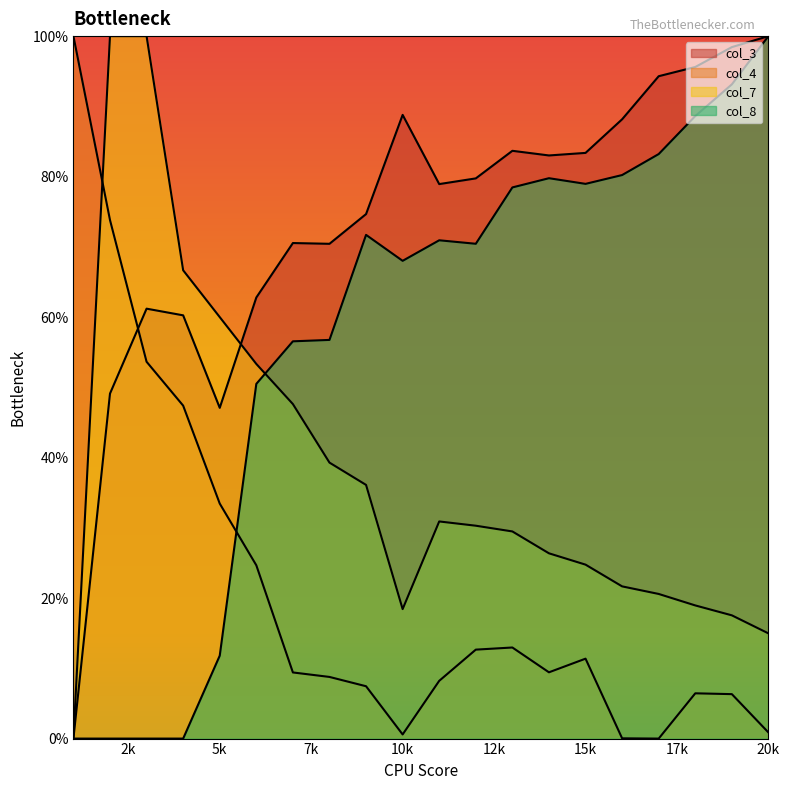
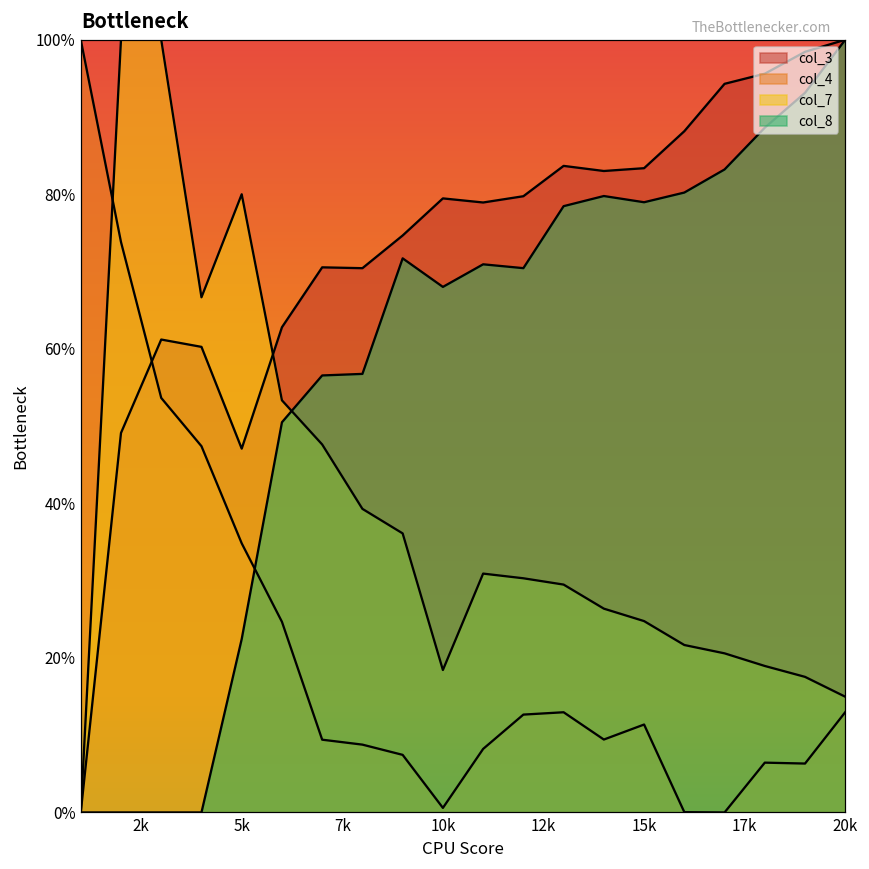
  {
    "col_3": {
      "5k": "47%",
-     "10k": "89%",
+     "10k": "79%",
      "15k": "83%"
    },
    "col_4": {
-     "5k": "33%",
+     "5k": "35%",
      "10k": "1%",
      "15k": "11%",
-     "20k": "1%"
+     "20k": "13%"
    },
    "col_7": {
-     "5k": "60%",
+     "5k": "80%",
      "10k": "18%",
      "15k": "25%",
      "20k": "15%"
    },
    "col_8": {
-     "5k": "12%",
+     "5k": "22%",
      "10k": "68%",
      "15k": "79%"
    }
  }
